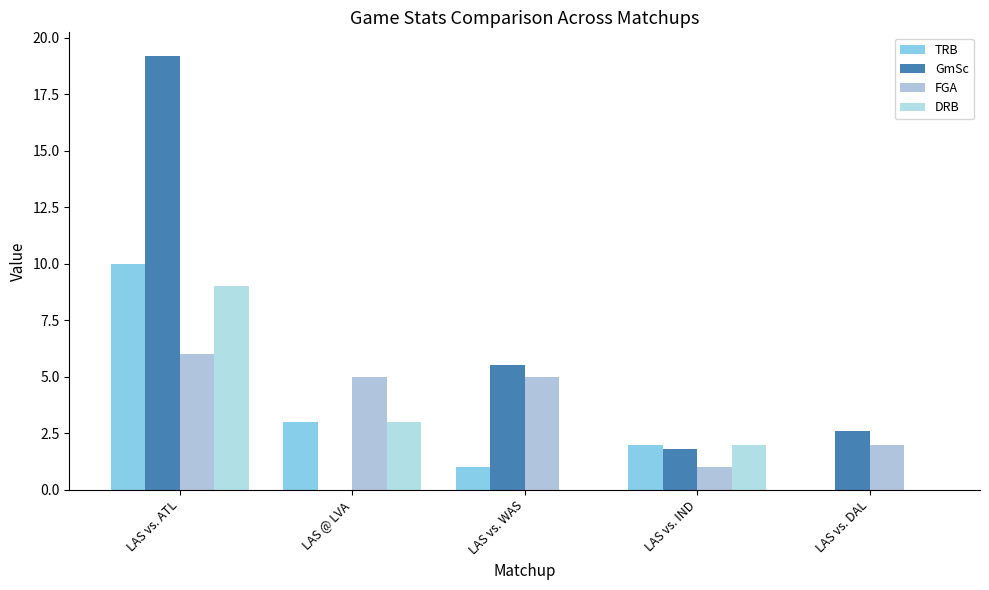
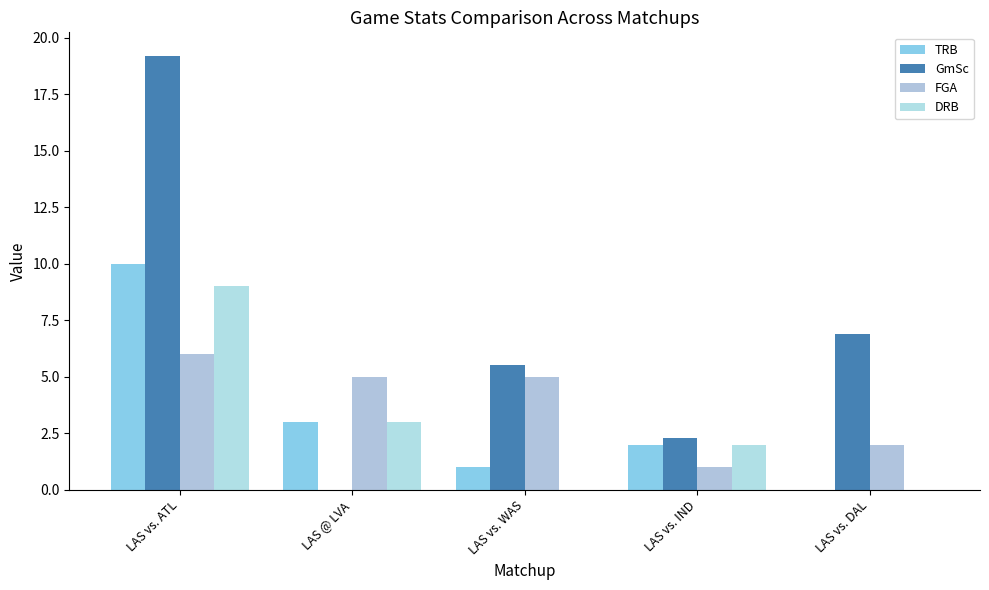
  {
    "GmSc": {
      "LAS vs. ATL": 19.2,
      "LAS vs. WAS": 5.5,
-     "LAS vs. IND": 1.8,
-     "LAS vs. DAL": 2.6
+     "LAS vs. IND": 2.3,
+     "LAS vs. DAL": 6.9
    }
  }
